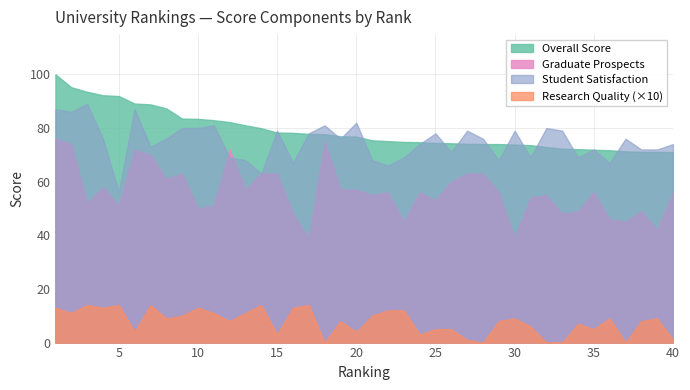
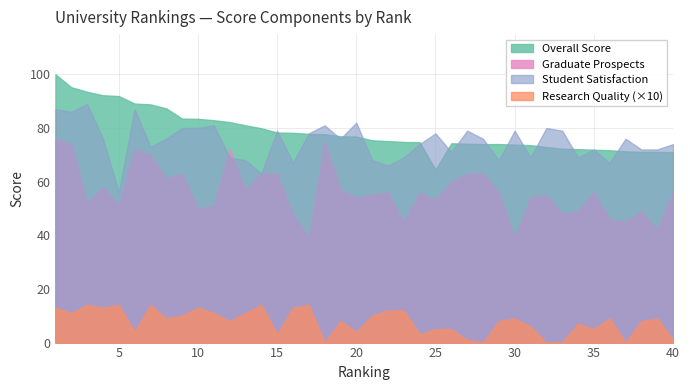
  {
    "Overall Score": {
      "5": 92,
      "10": 83,
      "20": 77,
-     "25": 74,
+     "25": 65,
      "30": 74,
      "40": 71
    },
    "Graduate Prospects": {
      "5": 51,
      "10": 50,
      "15": 63,
-     "20": 57,
+     "20": 54,
      "25": 53,
      "30": 39,
      "35": 56,
      "40": 56
    },
    "Student Satisfaction": {
      "5": 56,
      "10": 80,
      "20": 82,
      "25": 78,
      "30": 79,
      "40": 74
    },
    "Research Quality (×10)": {
      "5": 14,
      "10": 13,
      "15": 3,
      "20": 4,
      "25": 5,
      "30": 9,
      "35": 5,
      "40": 1
    }
  }
